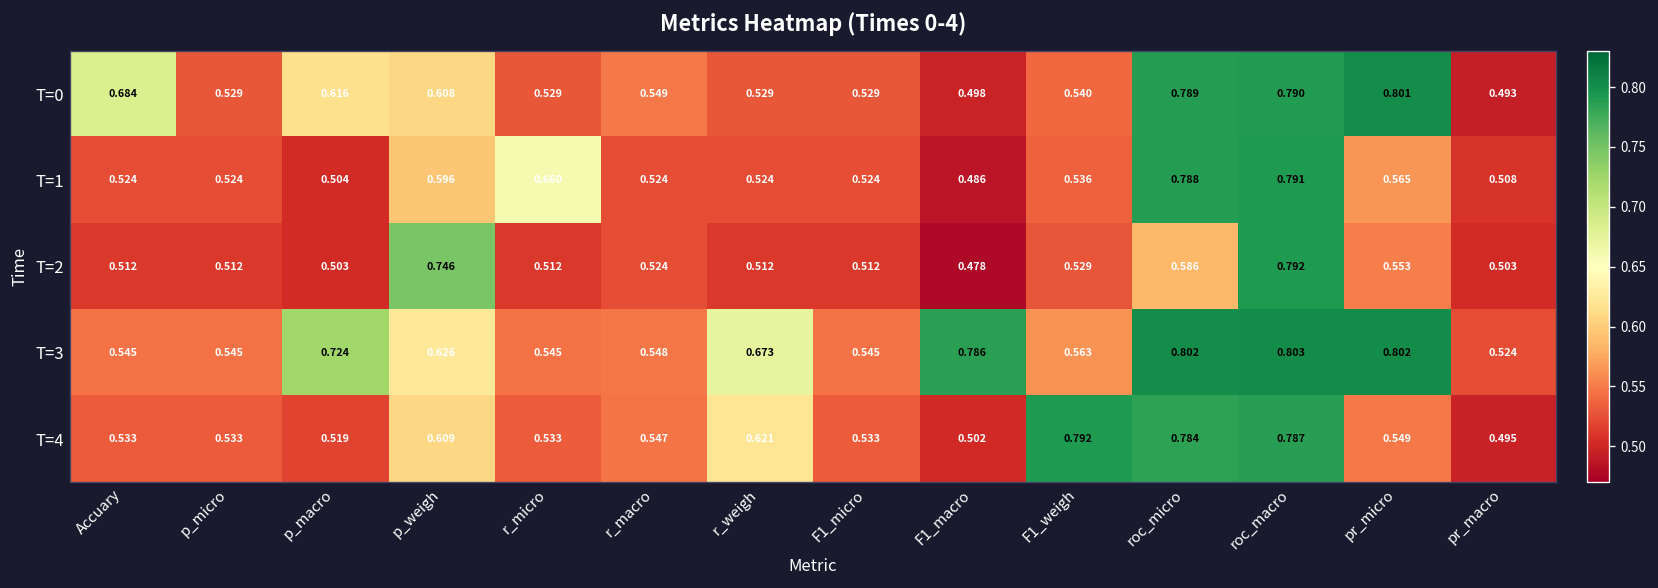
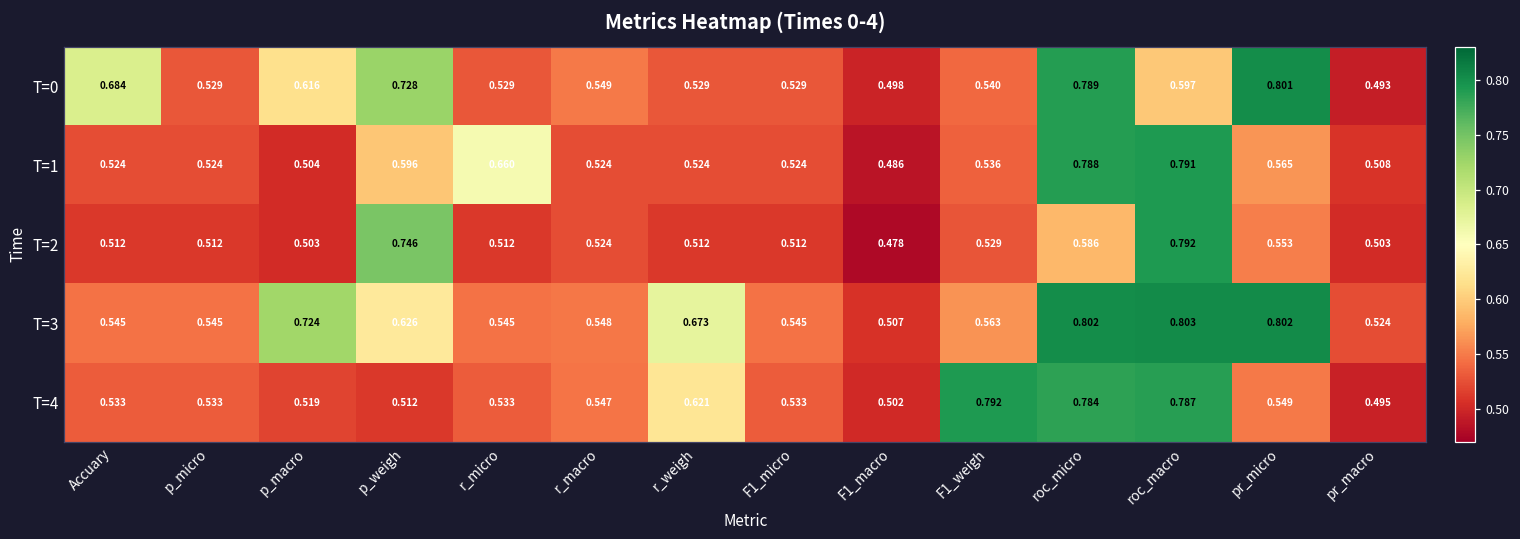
  {
    "T=0": {
      "Accuary": 0.684,
      "p_micro": 0.529,
      "p_macro": 0.616,
-     "p_weigh": 0.608,
+     "p_weigh": 0.728,
      "r_micro": 0.529,
      "r_macro": 0.549,
      "r_weigh": 0.529,
      "F1_micro": 0.529,
      "F1_macro": 0.498,
      "F1_weigh": 0.540,
      "roc_micro": 0.789,
-     "roc_macro": 0.790,
+     "roc_macro": 0.597,
      "pr_micro": 0.801,
      "pr_macro": 0.493
    },
    "T=1": {
      "Accuary": 0.524,
      "p_micro": 0.524,
      "p_macro": 0.504,
      "p_weigh": 0.596,
      "r_micro": 0.660,
      "r_macro": 0.524,
      "r_weigh": 0.524,
      "F1_micro": 0.524,
      "F1_macro": 0.486,
      "F1_weigh": 0.536,
      "roc_micro": 0.788,
      "roc_macro": 0.791,
      "pr_micro": 0.565,
      "pr_macro": 0.508
    },
    "T=2": {
      "Accuary": 0.512,
      "p_micro": 0.512,
      "p_macro": 0.503,
      "p_weigh": 0.746,
      "r_micro": 0.512,
      "r_macro": 0.524,
      "r_weigh": 0.512,
      "F1_micro": 0.512,
      "F1_macro": 0.478,
      "F1_weigh": 0.529,
      "roc_micro": 0.586,
      "roc_macro": 0.792,
      "pr_micro": 0.553,
      "pr_macro": 0.503
    },
    "T=3": {
      "Accuary": 0.545,
      "p_micro": 0.545,
      "p_macro": 0.724,
      "p_weigh": 0.626,
      "r_micro": 0.545,
      "r_macro": 0.548,
      "r_weigh": 0.673,
      "F1_micro": 0.545,
-     "F1_macro": 0.786,
+     "F1_macro": 0.507,
      "F1_weigh": 0.563,
      "roc_micro": 0.802,
      "roc_macro": 0.803,
      "pr_micro": 0.802,
      "pr_macro": 0.524
    },
    "T=4": {
      "Accuary": 0.533,
      "p_micro": 0.533,
      "p_macro": 0.519,
-     "p_weigh": 0.609,
+     "p_weigh": 0.512,
      "r_micro": 0.533,
      "r_macro": 0.547,
      "r_weigh": 0.621,
      "F1_micro": 0.533,
      "F1_macro": 0.502,
      "F1_weigh": 0.792,
      "roc_micro": 0.784,
      "roc_macro": 0.787,
      "pr_micro": 0.549,
      "pr_macro": 0.495
    }
  }
